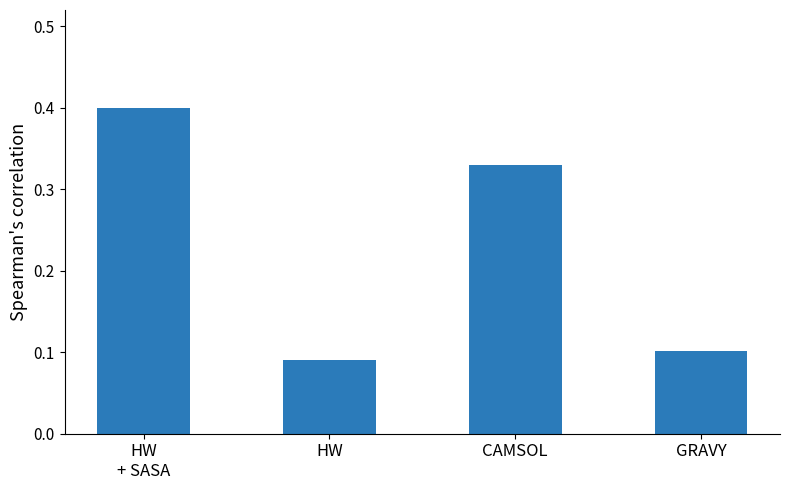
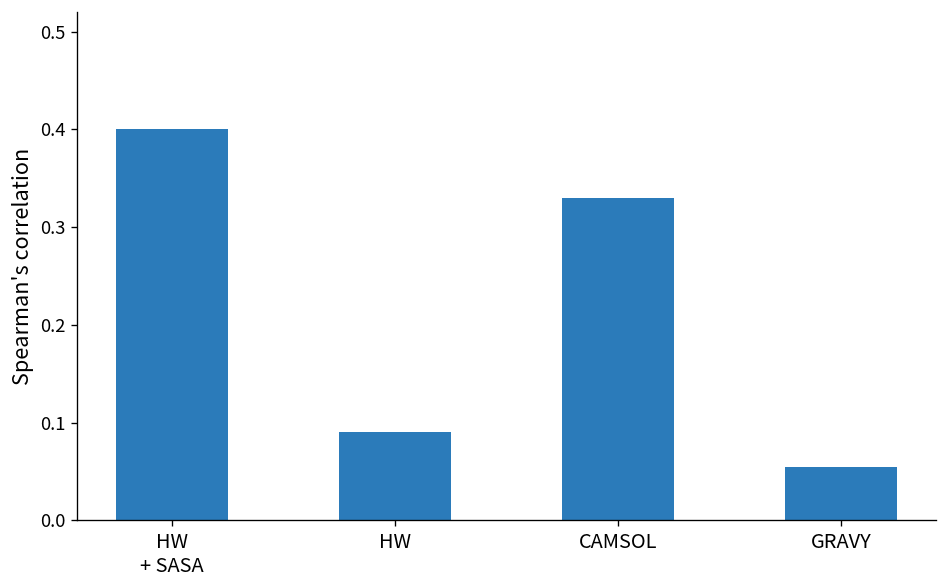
  {
    "HW + SASA": 0.40,
    "HW": 0.09,
    "CAMSOL": 0.33,
-   "GRAVY": 0.10
+   "GRAVY": 0.06
  }
